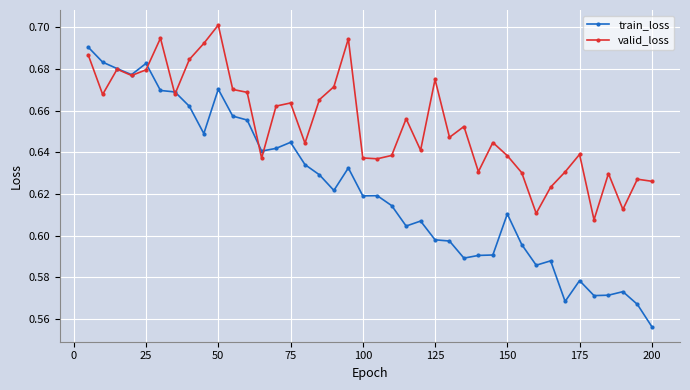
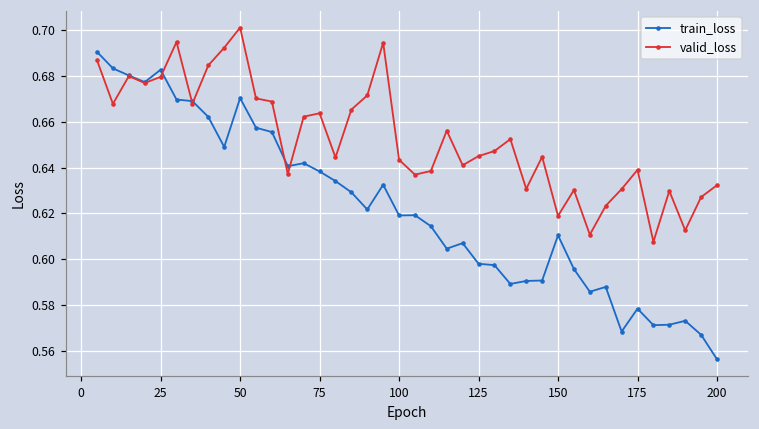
  {
    "train_loss": {
      "25": 0.683,
      "50": 0.670,
-     "75": 0.645,
+     "75": 0.638,
      "100": 0.619,
      "125": 0.598,
      "150": 0.610,
      "175": 0.578,
      "200": 0.556
    },
    "valid_loss": {
      "25": 0.680,
      "50": 0.701,
      "75": 0.664,
-     "100": 0.637,
-     "125": 0.675,
-     "150": 0.638,
+     "100": 0.643,
+     "125": 0.645,
+     "150": 0.619,
      "175": 0.639,
-     "200": 0.626
+     "200": 0.632
    }
  }
